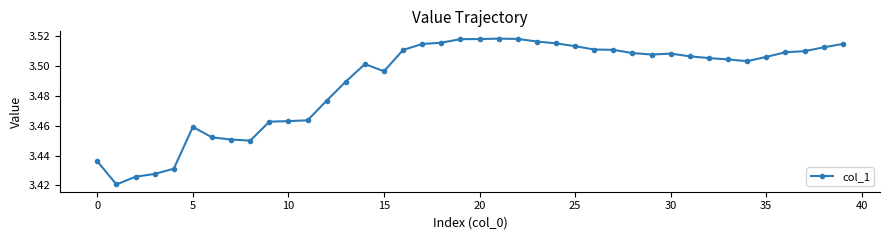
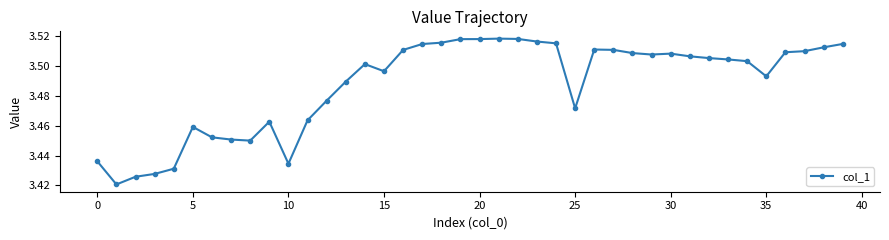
  {
    "0": 3.436,
    "5": 3.459,
-   "10": 3.463,
+   "10": 3.435,
    "15": 3.497,
    "20": 3.518,
-   "25": 3.513,
+   "25": 3.472,
    "30": 3.508,
-   "35": 3.506
+   "35": 3.493
  }
